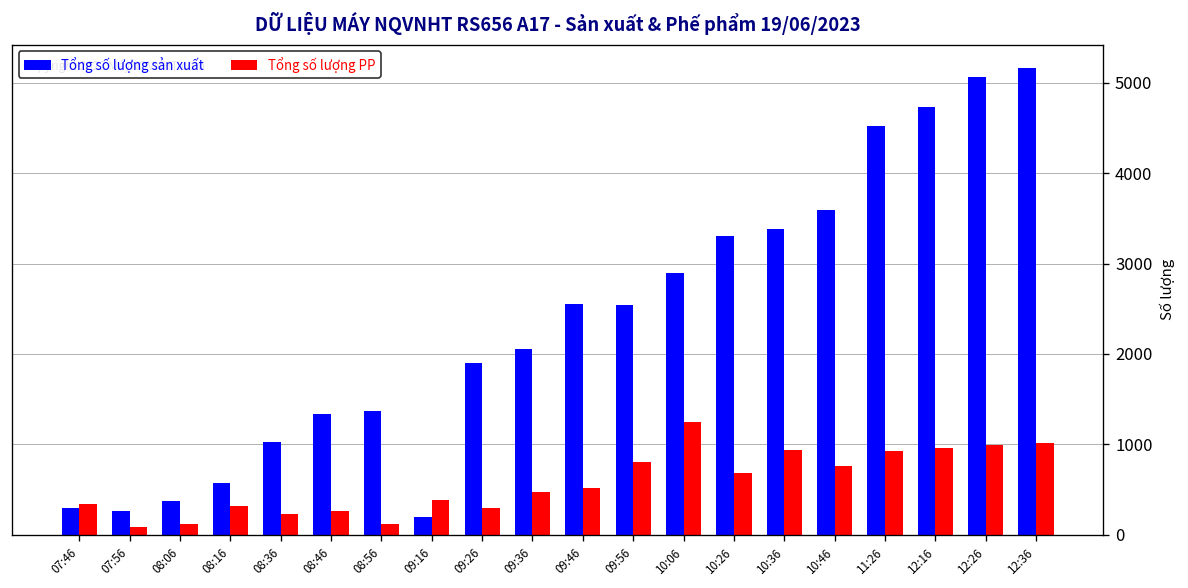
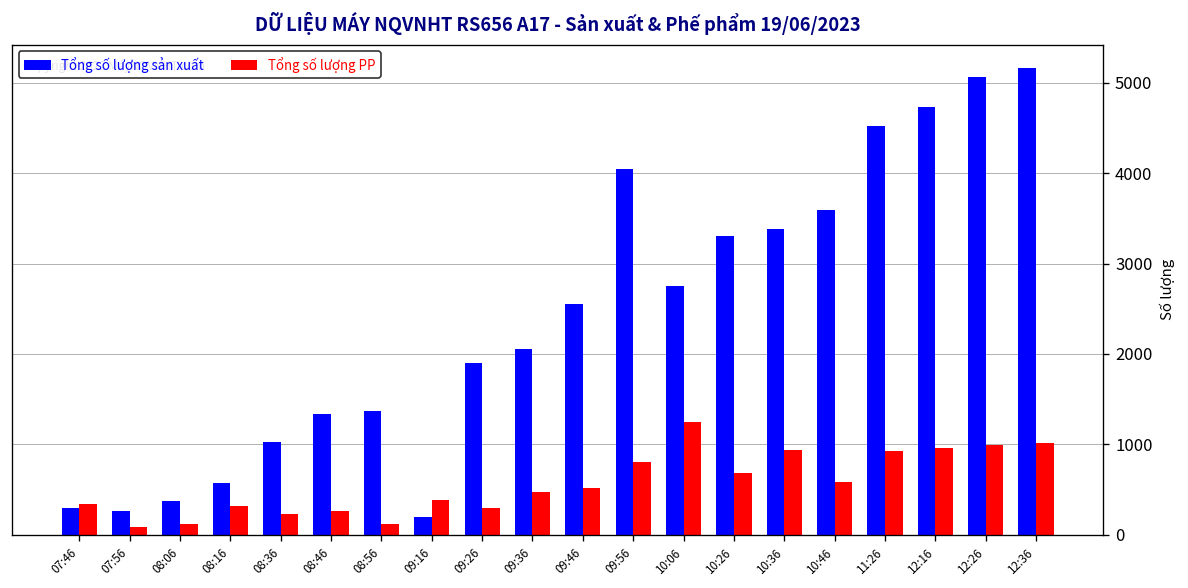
  {
    "Tổng số lượng sản xuất": {
      "07:46": 300,
      "07:56": 300,
      "08:06": 400,
      "08:16": 600,
      "08:36": 1000,
      "08:46": 1300,
      "08:56": 1400,
      "09:16": 200,
      "09:26": 1900,
      "09:36": 2100,
      "09:46": 2600,
-     "09:56": 2500,
-     "10:06": 2900,
+     "09:56": 4000,
+     "10:06": 2800,
      "10:26": 3300,
      "10:36": 3400,
      "10:46": 3600,
      "11:26": 4500,
      "12:16": 4700,
      "12:26": 5100,
      "12:36": 5200
    },
    "Tổng số lượng PP": {
      "07:46": 300,
      "07:56": 100,
      "08:06": 100,
      "08:16": 300,
      "08:36": 200,
      "08:46": 300,
      "08:56": 100,
      "09:16": 400,
      "09:26": 300,
      "09:36": 500,
      "09:46": 500,
      "09:56": 800,
      "10:06": 1300,
      "10:26": 700,
      "10:36": 900,
-     "10:46": 800,
+     "10:46": 600,
      "11:26": 900,
      "12:16": 1000,
      "12:26": 1000,
      "12:36": 1000
    }
  }
